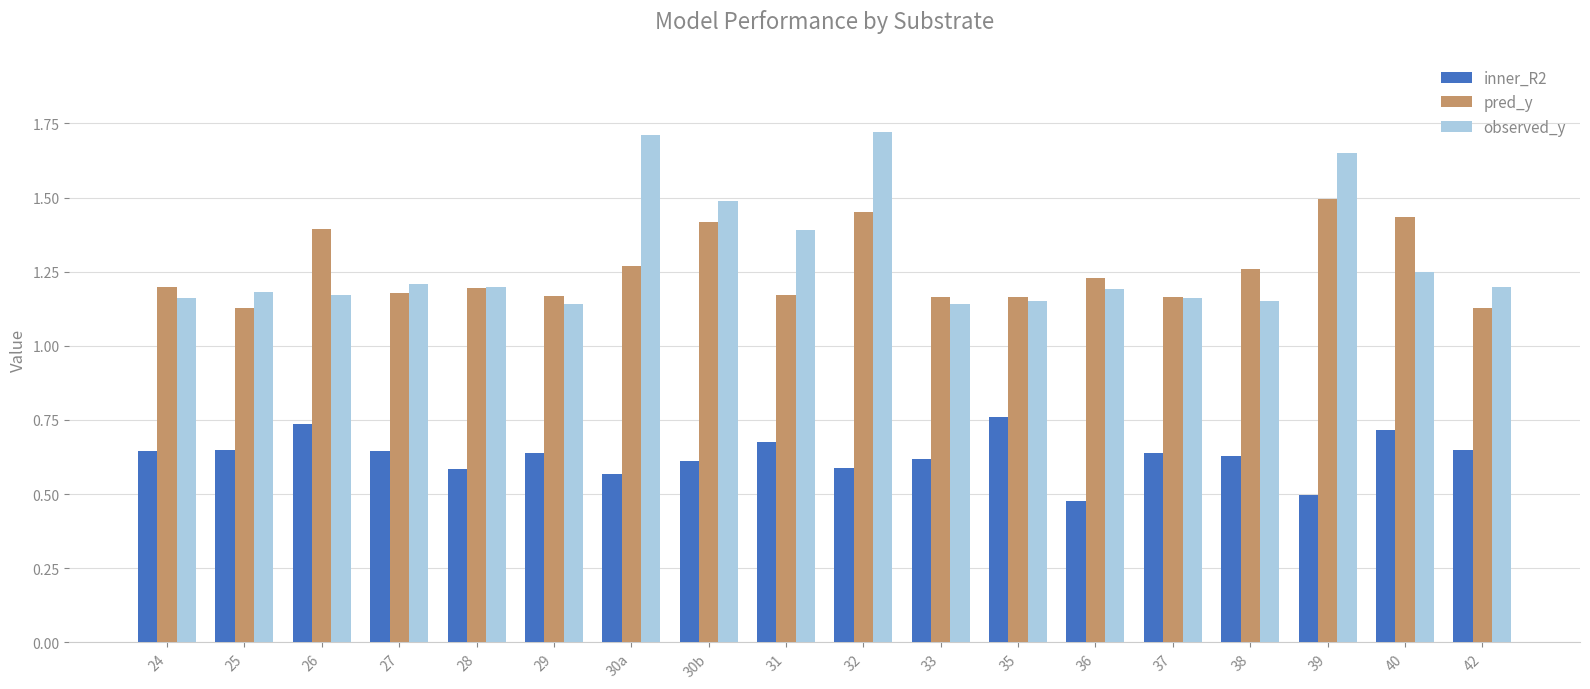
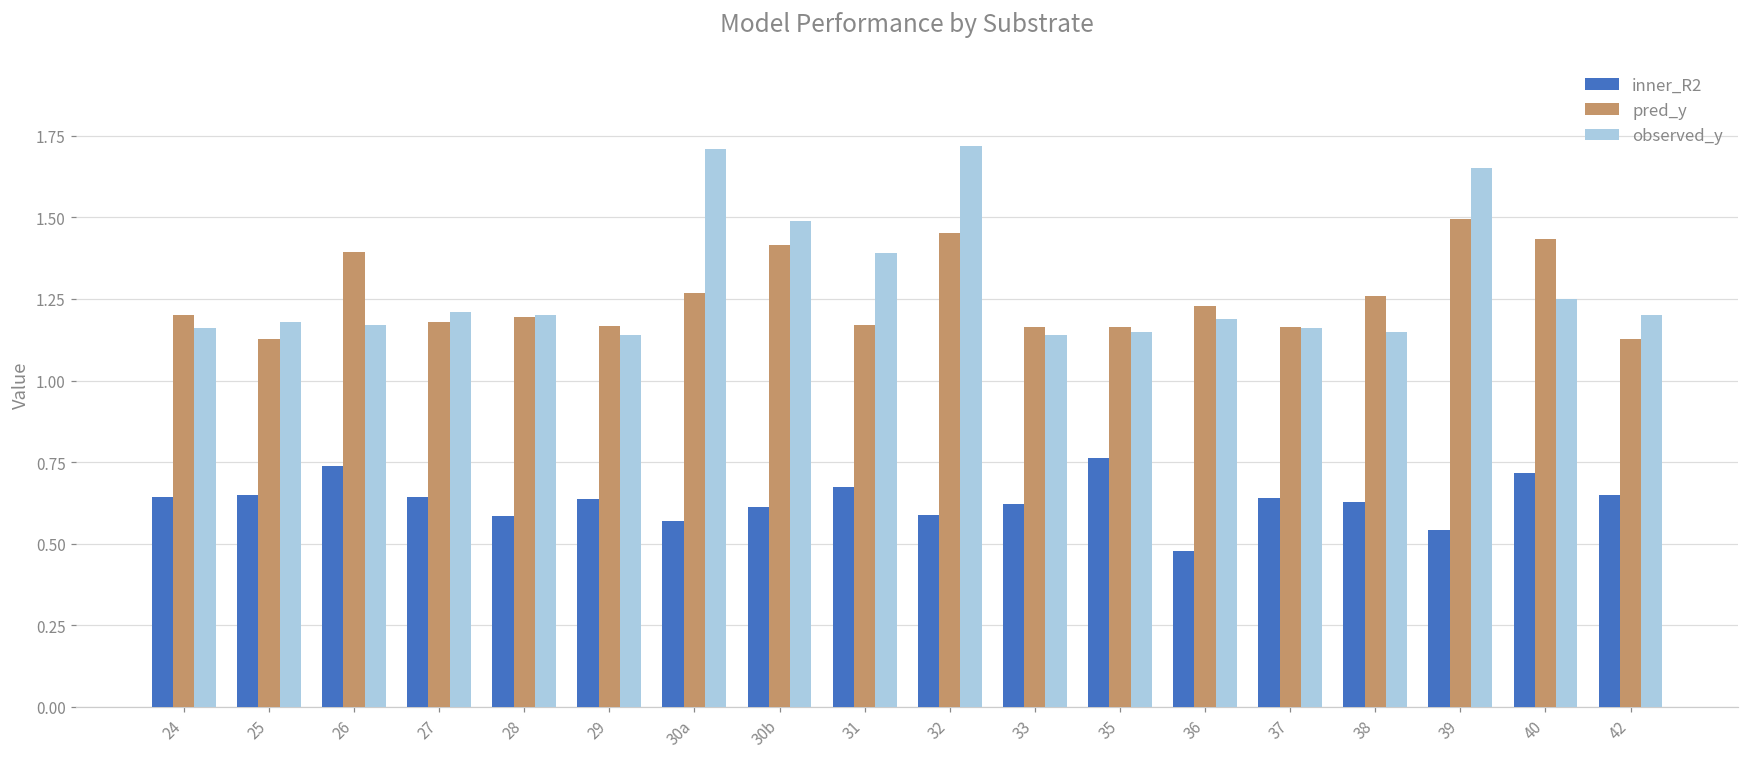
  {
    "inner_R2": {
      "24": 0.64,
      "25": 0.65,
      "26": 0.74,
      "27": 0.64,
      "28": 0.59,
      "29": 0.64,
      "30a": 0.57,
      "30b": 0.61,
      "31": 0.67,
      "32": 0.59,
      "33": 0.62,
      "35": 0.76,
      "36": 0.48,
      "37": 0.64,
      "38": 0.63,
-     "39": 0.50,
+     "39": 0.54,
      "40": 0.72,
      "42": 0.65
    },
    "pred_y": {
      "24": 1.20,
      "25": 1.13,
      "26": 1.40,
      "27": 1.18,
      "28": 1.19,
      "29": 1.17,
      "30a": 1.27,
      "30b": 1.42,
      "31": 1.17,
      "32": 1.45,
      "33": 1.16,
      "35": 1.16,
      "36": 1.23,
      "37": 1.17,
      "38": 1.26,
      "39": 1.50,
      "40": 1.43,
      "42": 1.13
    },
    "observed_y": {
      "24": 1.16,
      "25": 1.18,
      "26": 1.17,
      "27": 1.21,
      "28": 1.20,
      "29": 1.14,
      "30a": 1.71,
      "30b": 1.49,
      "31": 1.39,
      "32": 1.72,
      "33": 1.14,
      "35": 1.15,
      "36": 1.19,
      "37": 1.16,
      "38": 1.15,
      "39": 1.65,
      "40": 1.25,
      "42": 1.20
    }
  }
